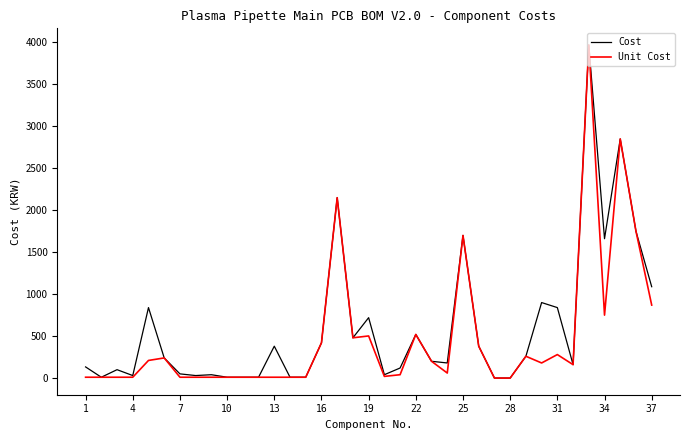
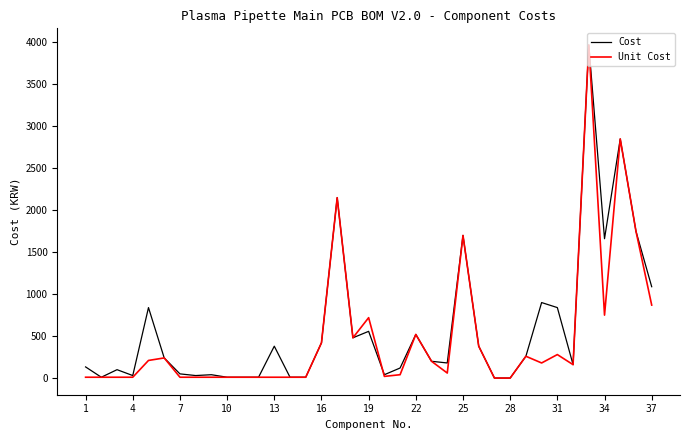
  {
    "Cost": {
      "1": 100,
      "7": 100,
      "13": 400,
-     "19": 700,
+     "19": 600,
      "31": 800,
      "34": 1700,
      "37": 1100
    },
    "Unit Cost": {
      "1": 0,
      "7": 0,
      "13": 0,
-     "19": 500,
+     "19": 700,
      "31": 300,
      "34": 800,
      "37": 900
    }
  }
